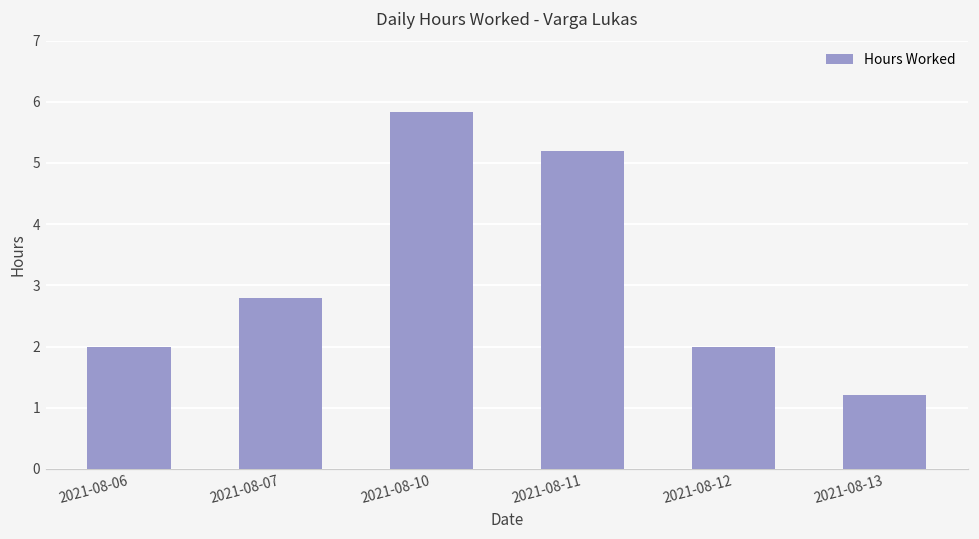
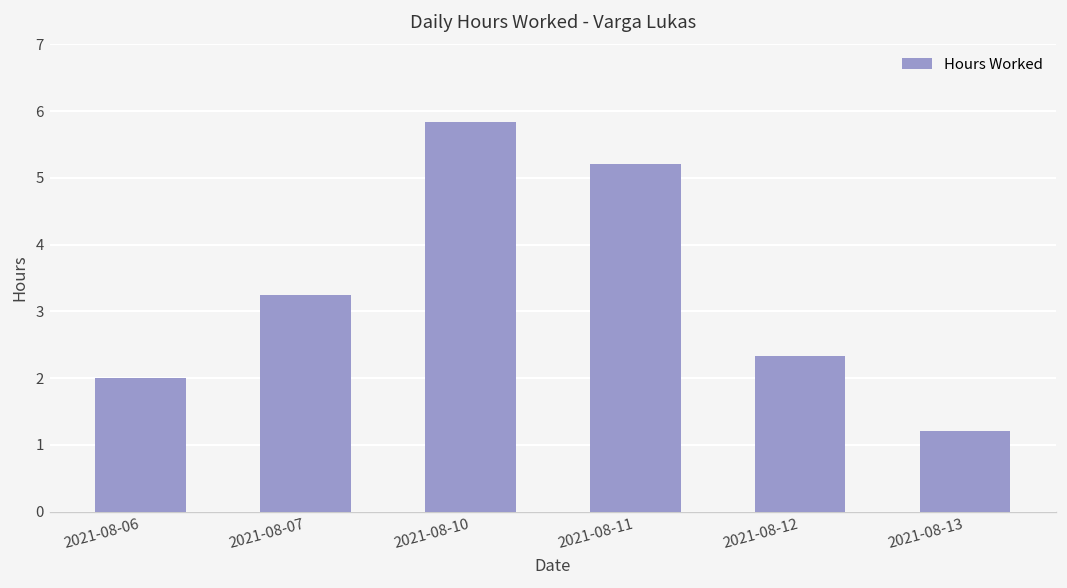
  {
    "2021-08-06": 2.0,
-   "2021-08-07": 2.8,
+   "2021-08-07": 3.3,
    "2021-08-10": 5.8,
    "2021-08-11": 5.2,
-   "2021-08-12": 2.0,
+   "2021-08-12": 2.3,
    "2021-08-13": 1.2
  }
